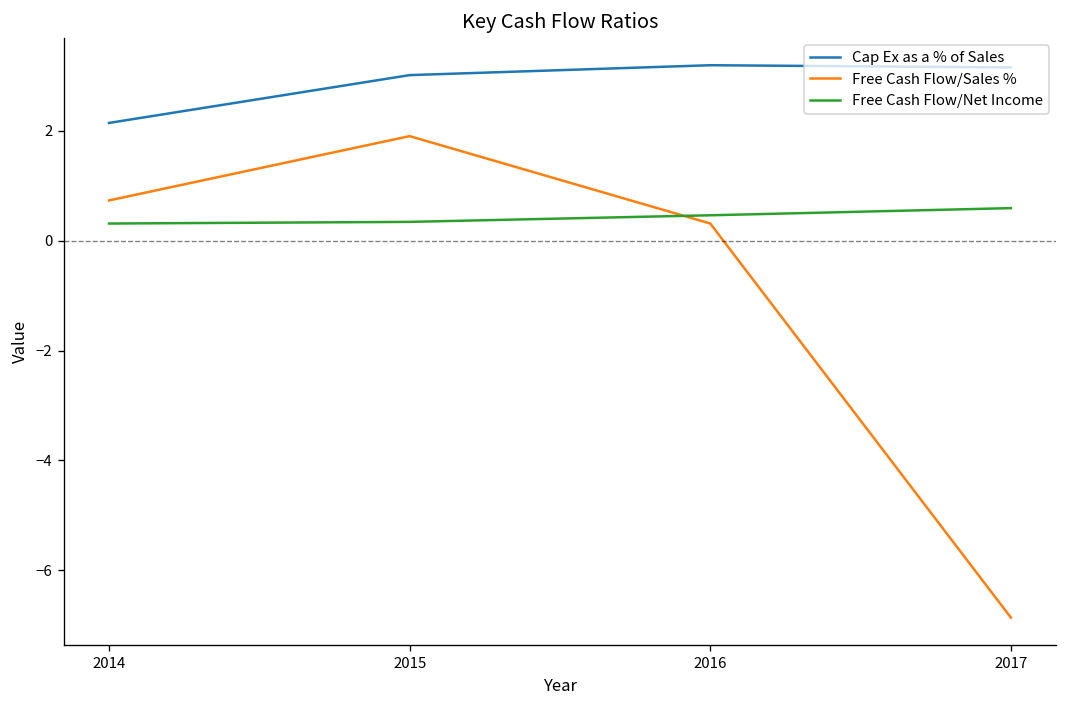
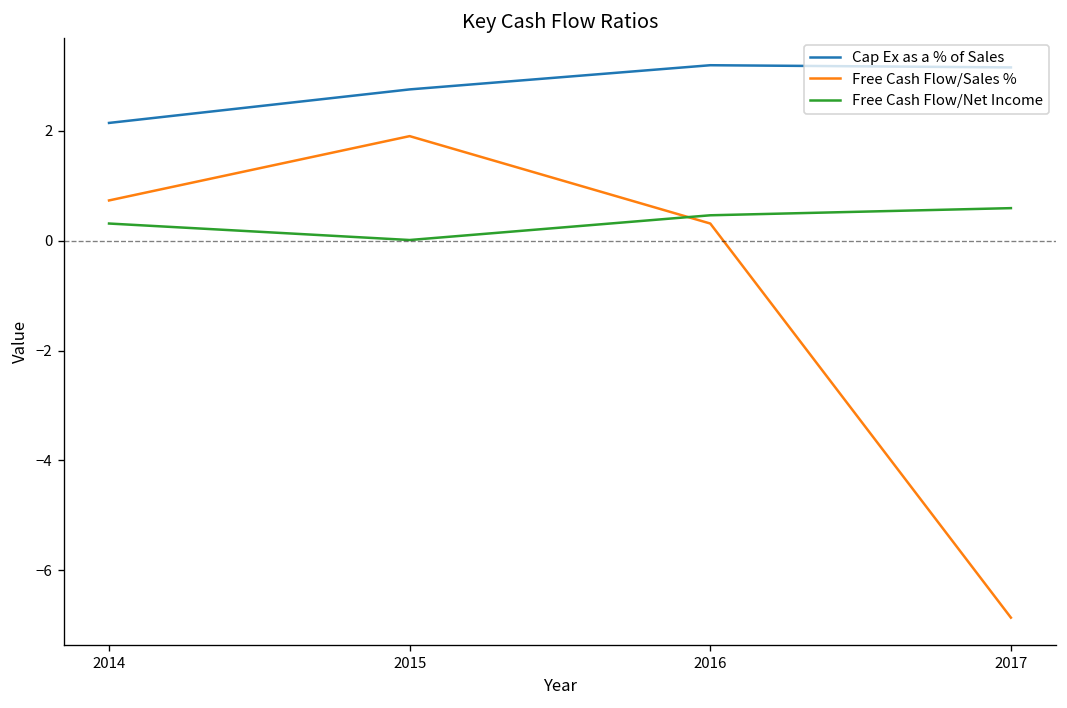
  {
    "Cap Ex as a % of Sales": {
      "2014": 2.1,
-     "2015": 3.0,
+     "2015": 2.8,
      "2016": 3.2
    },
    "Free Cash Flow/Sales %": {
      "2014": 0.7,
      "2015": 1.9,
      "2016": 0.3,
      "2017": -6.9
    },
    "Free Cash Flow/Net Income": {
      "2014": 0.3,
-     "2015": 0.3,
+     "2015": 0.0,
      "2016": 0.5,
      "2017": 0.6
    }
  }
